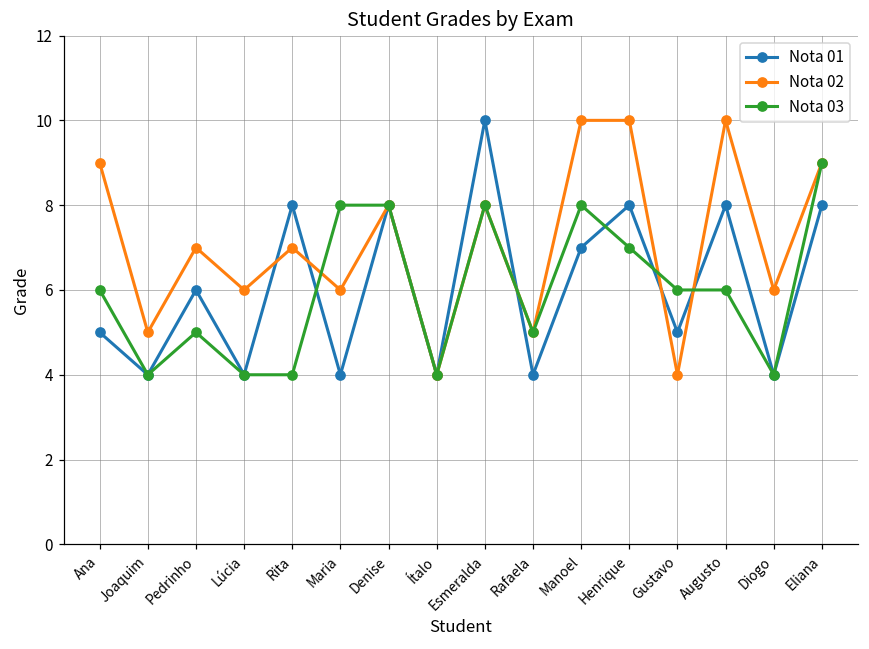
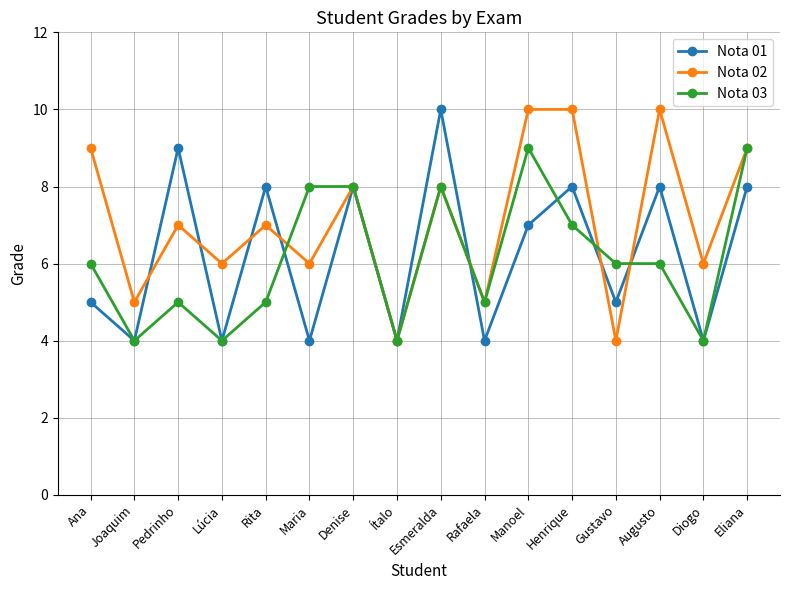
  {
    "Nota 01": {
      "Ana": 5,
-     "Pedrinho": 6,
+     "Pedrinho": 9,
      "Rita": 8,
      "Maria": 4,
      "Esmeralda": 10,
      "Rafaela": 4,
      "Manoel": 7,
      "Henrique": 8,
      "Gustavo": 5,
      "Augusto": 8,
      "Eliana": 8
    },
    "Nota 02": {
      "Ana": 9,
      "Joaquim": 5,
      "Pedrinho": 7,
      "Lúcia": 6,
      "Rita": 7,
      "Maria": 6,
      "Manoel": 10,
      "Henrique": 10,
      "Gustavo": 4,
      "Augusto": 10,
      "Diogo": 6
    },
    "Nota 03": {
      "Ana": 6,
      "Pedrinho": 5,
-     "Rita": 4,
+     "Rita": 5,
      "Maria": 8,
-     "Manoel": 8,
+     "Manoel": 9,
      "Henrique": 7,
      "Gustavo": 6,
      "Augusto": 6
    }
  }
